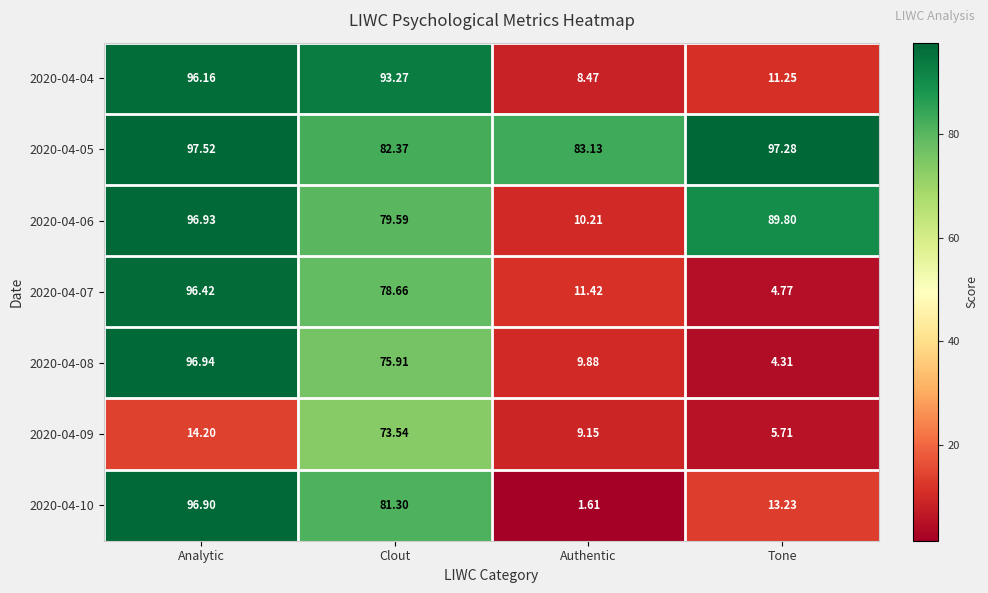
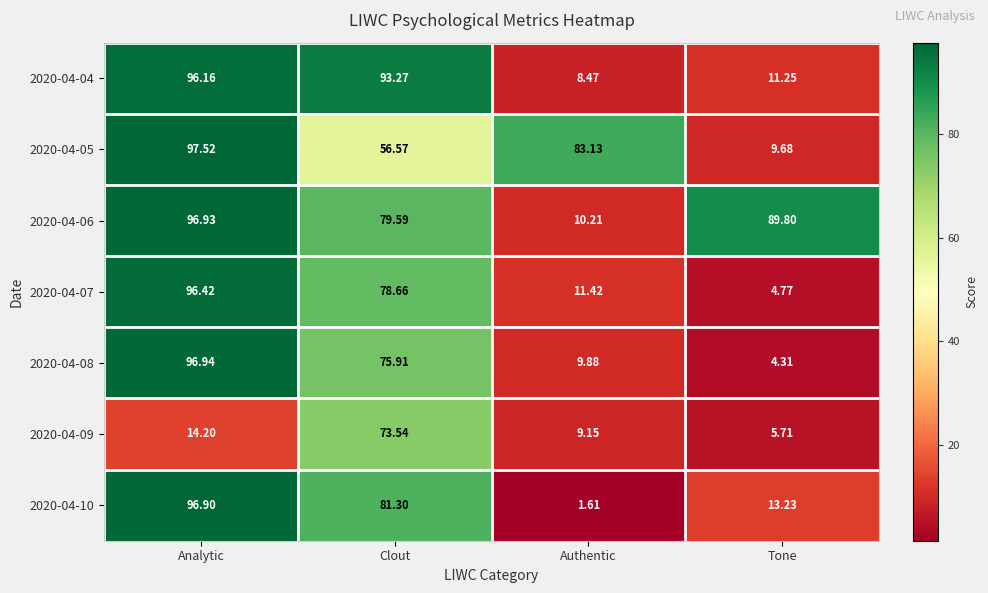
  {
    "2020-04-04": {
      "Analytic": 96.16,
      "Clout": 93.27,
      "Authentic": 8.47,
      "Tone": 11.25
    },
    "2020-04-05": {
      "Analytic": 97.52,
-     "Clout": 82.37,
+     "Clout": 56.57,
      "Authentic": 83.13,
-     "Tone": 97.28
+     "Tone": 9.68
    },
    "2020-04-06": {
      "Analytic": 96.93,
      "Clout": 79.59,
      "Authentic": 10.21,
      "Tone": 89.80
    },
    "2020-04-07": {
      "Analytic": 96.42,
      "Clout": 78.66,
      "Authentic": 11.42,
      "Tone": 4.77
    },
    "2020-04-08": {
      "Analytic": 96.94,
      "Clout": 75.91,
      "Authentic": 9.88,
      "Tone": 4.31
    },
    "2020-04-09": {
      "Analytic": 14.20,
      "Clout": 73.54,
      "Authentic": 9.15,
      "Tone": 5.71
    },
    "2020-04-10": {
      "Analytic": 96.90,
      "Clout": 81.30,
      "Authentic": 1.61,
      "Tone": 13.23
    }
  }
